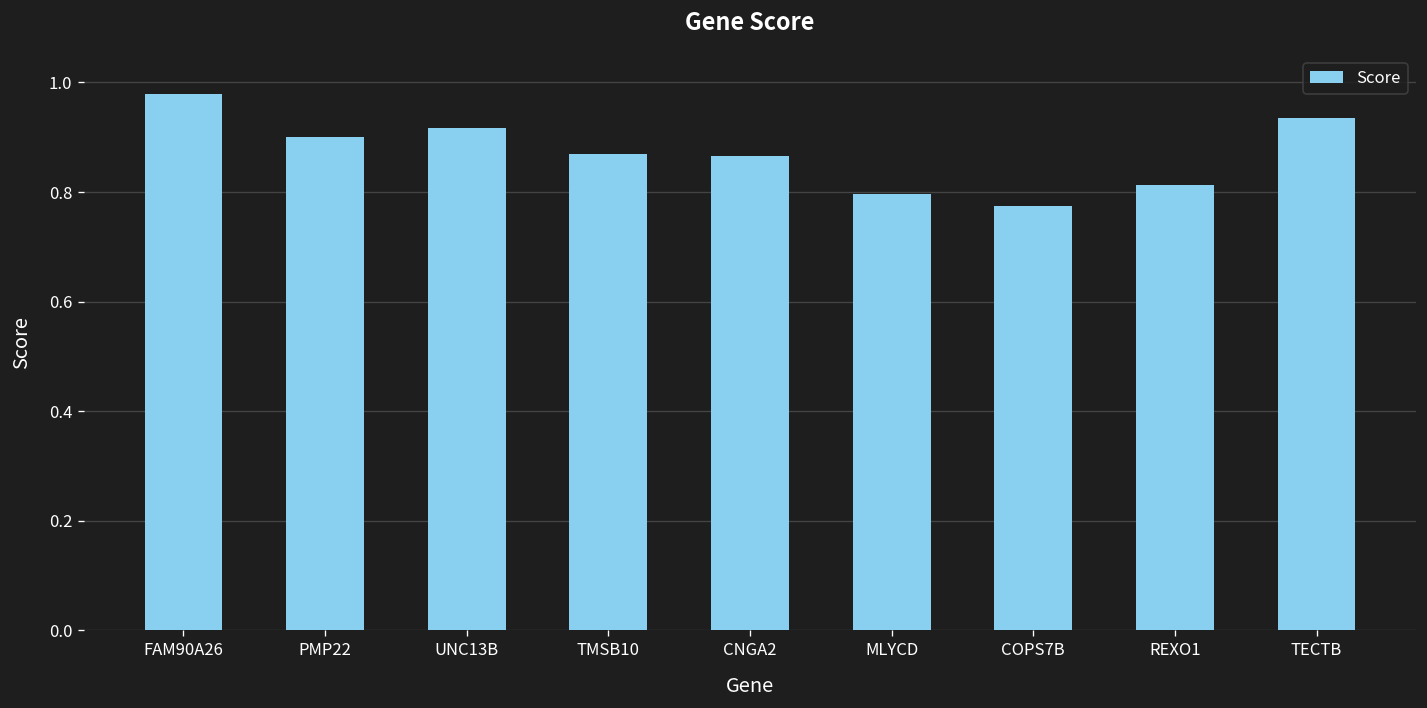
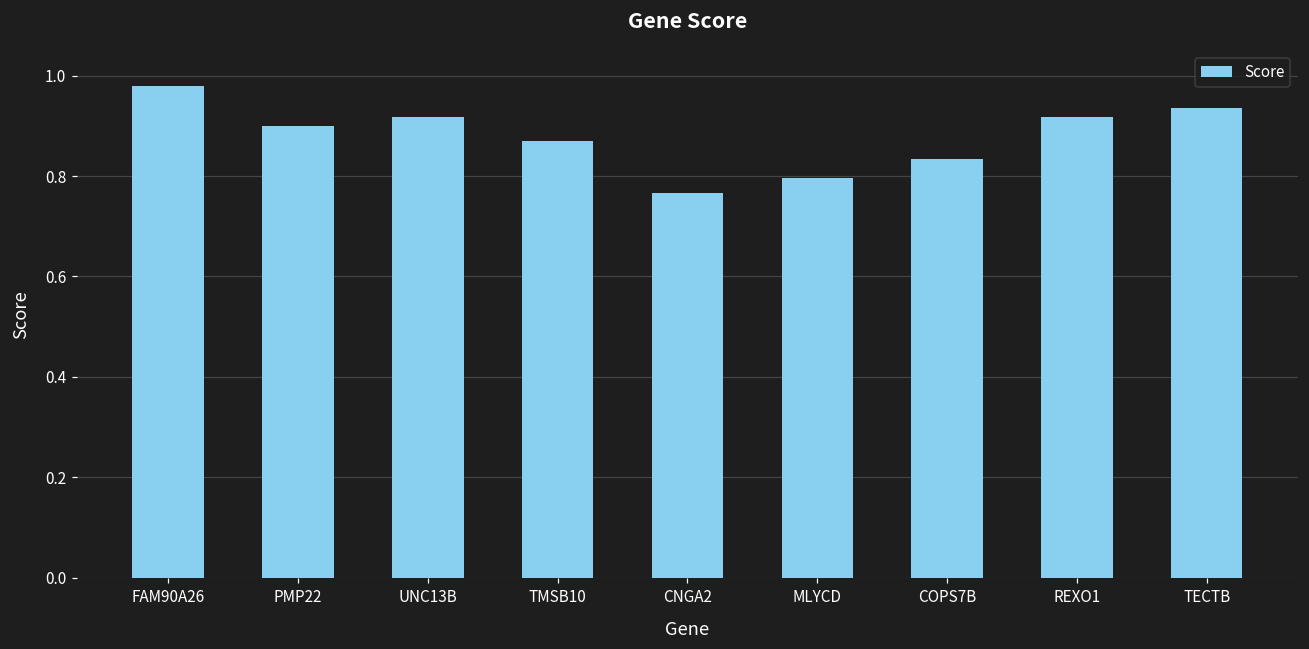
  {
    "FAM90A26": 0.98,
    "PMP22": 0.90,
    "UNC13B": 0.92,
    "TMSB10": 0.87,
-   "CNGA2": 0.87,
+   "CNGA2": 0.77,
    "MLYCD": 0.80,
-   "COPS7B": 0.77,
-   "REXO1": 0.81,
+   "COPS7B": 0.83,
+   "REXO1": 0.92,
    "TECTB": 0.93
  }
